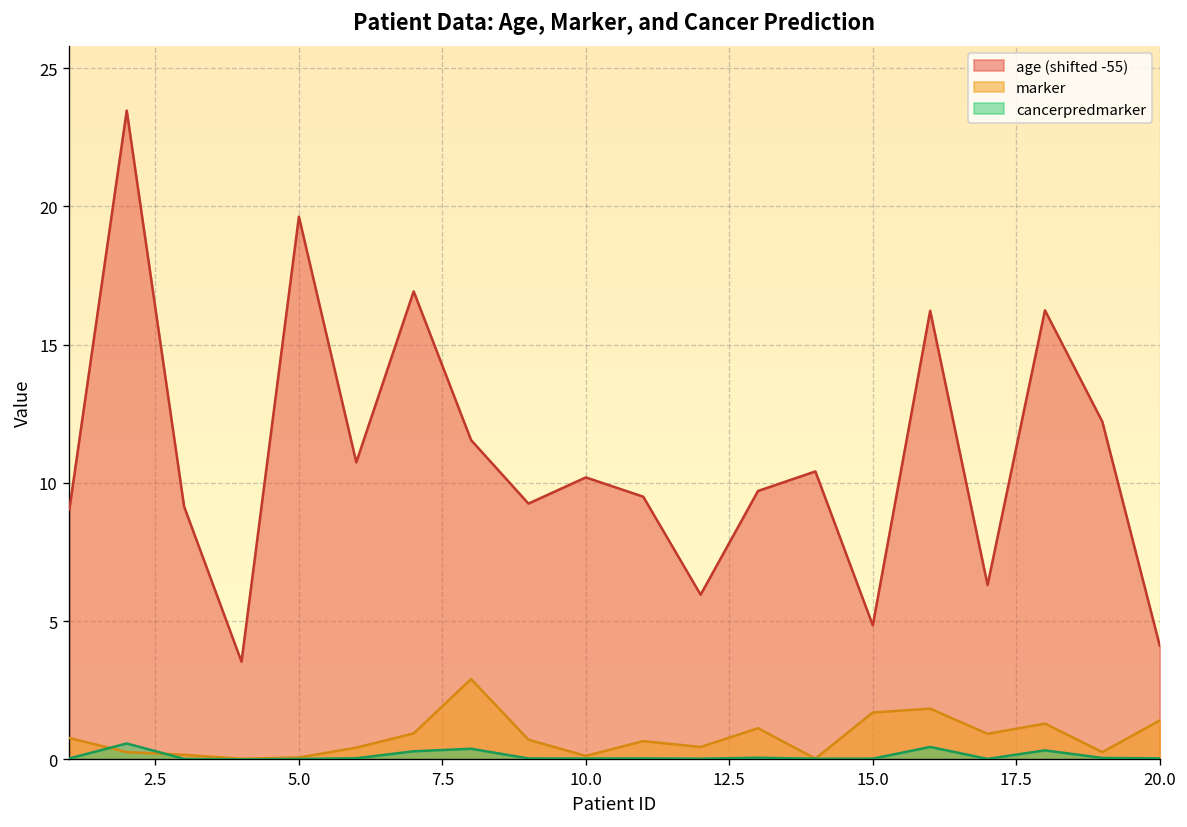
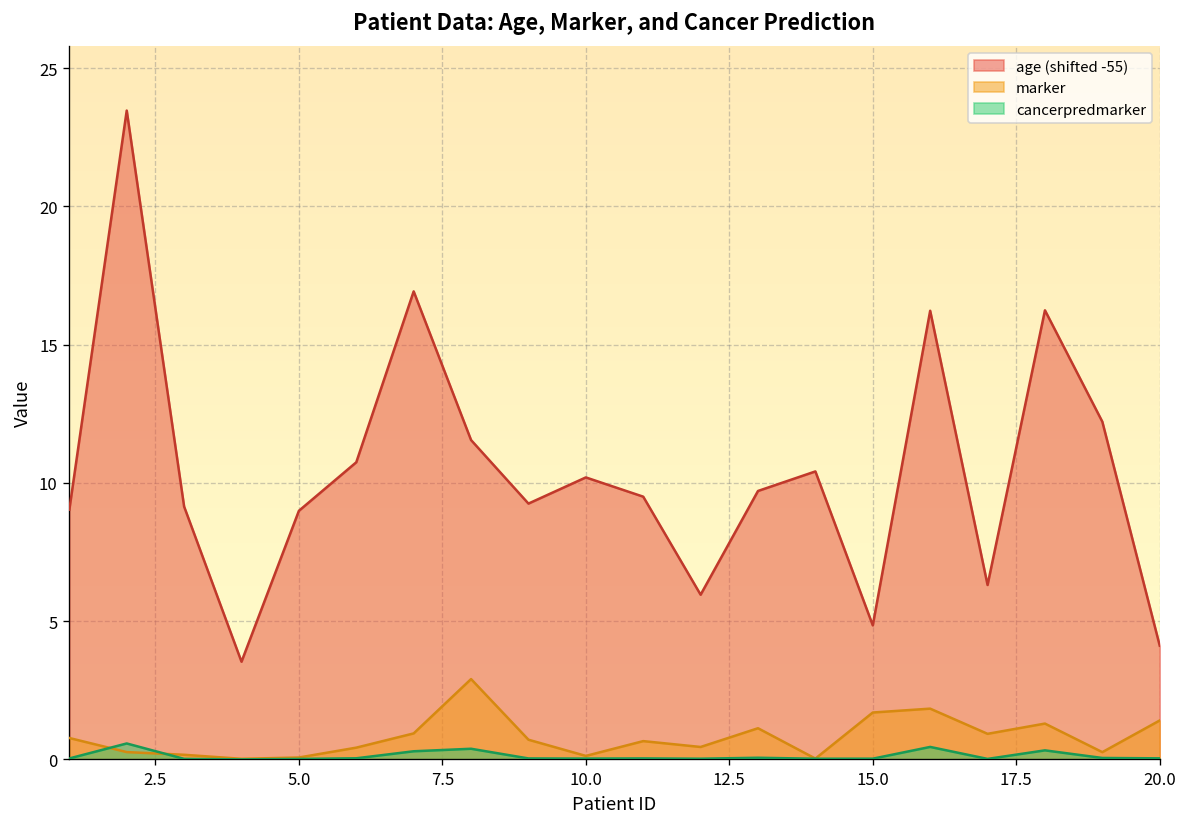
  {
    "age (shifted -55)": {
-     "5.0": 19.6,
+     "5.0": 9.0,
      "10.0": 10.2,
      "15.0": 4.9,
      "20.0": 4.1
    },
    "marker": {
      "15.0": 1.7,
      "20.0": 1.4
    },
    "cancerpredmarker": {
      "15.0": 0.0,
      "20.0": 0.0
    }
  }
